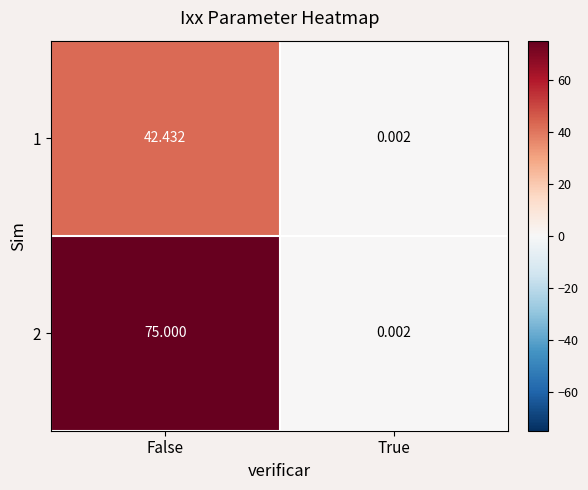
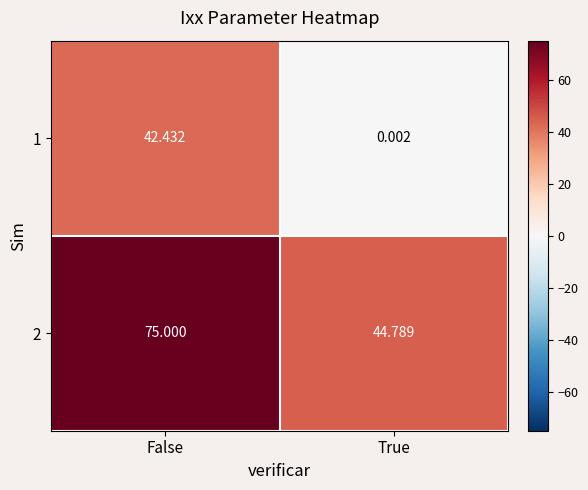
  {
    "1": {
      "False": 42.432,
      "True": 0.002
    },
    "2": {
      "False": 75.000,
-     "True": 0.002
+     "True": 44.789
    }
  }
